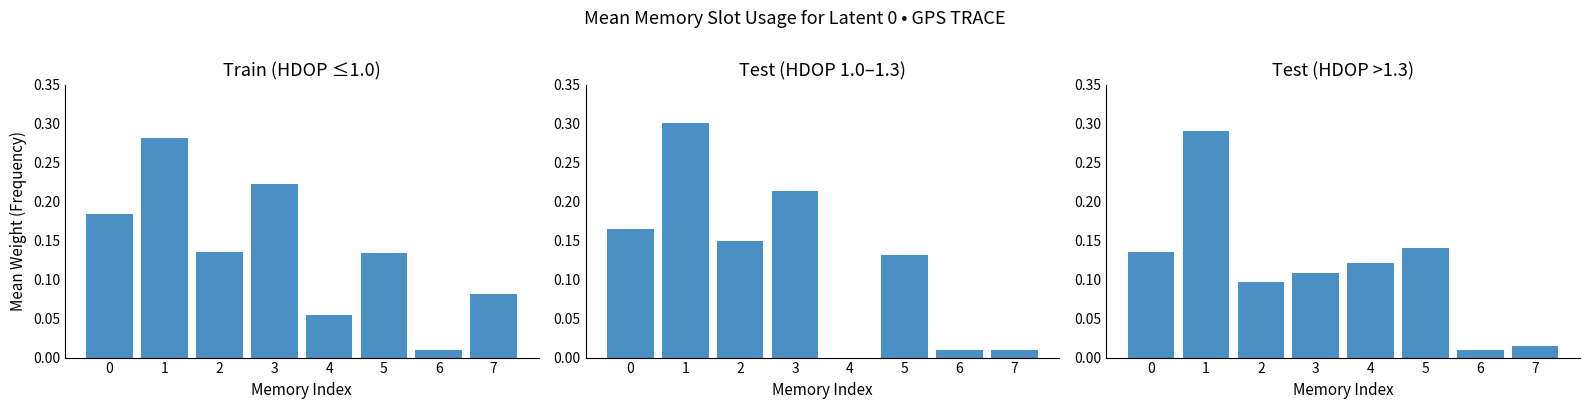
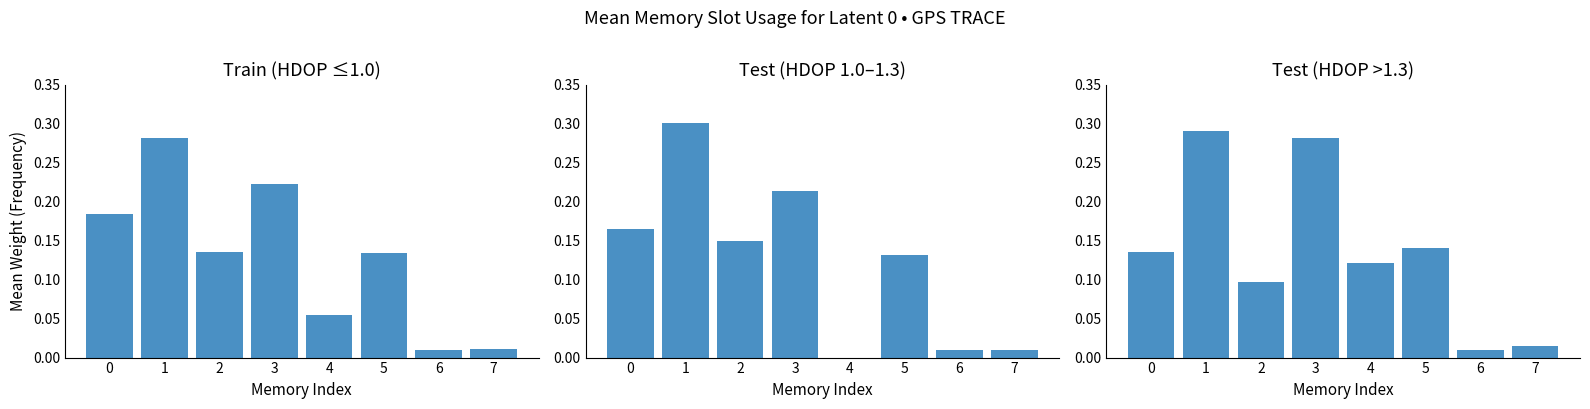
  {
    "Train (HDOP ≤1.0)": {
      "0": 0.18,
      "1": 0.28,
      "2": 0.14,
      "3": 0.22,
      "4": 0.05,
      "5": 0.13,
      "6": 0.01,
-     "7": 0.08
+     "7": 0.01
    },
    "Test (HDOP 1.0–1.3)": {
      "0": 0.17,
      "1": 0.30,
      "2": 0.15,
      "3": 0.21,
      "4": 0.00,
      "5": 0.13,
      "6": 0.01,
      "7": 0.01
    },
    "Test (HDOP >1.3)": {
      "0": 0.14,
      "1": 0.29,
      "2": 0.10,
-     "3": 0.11,
+     "3": 0.28,
      "4": 0.12,
      "5": 0.14,
      "6": 0.01,
      "7": 0.02
    }
  }
